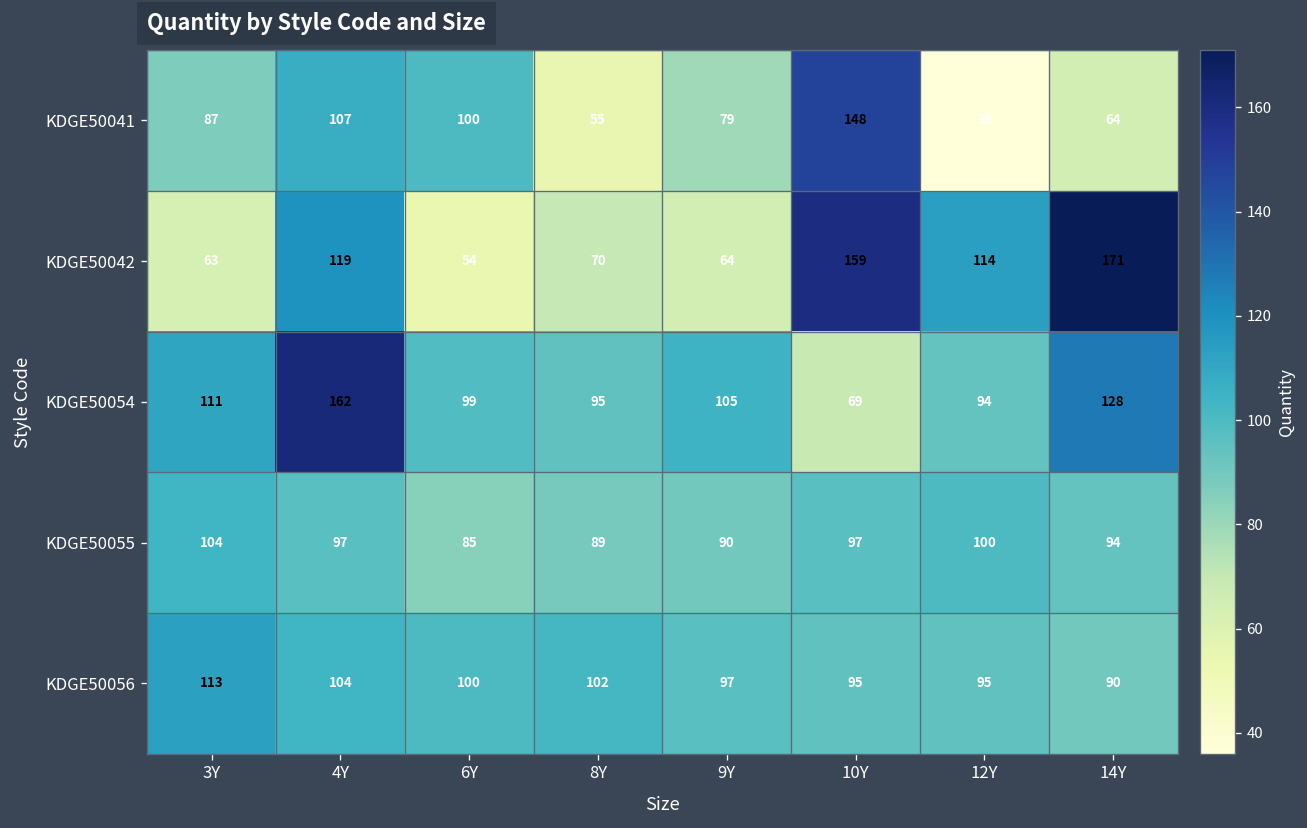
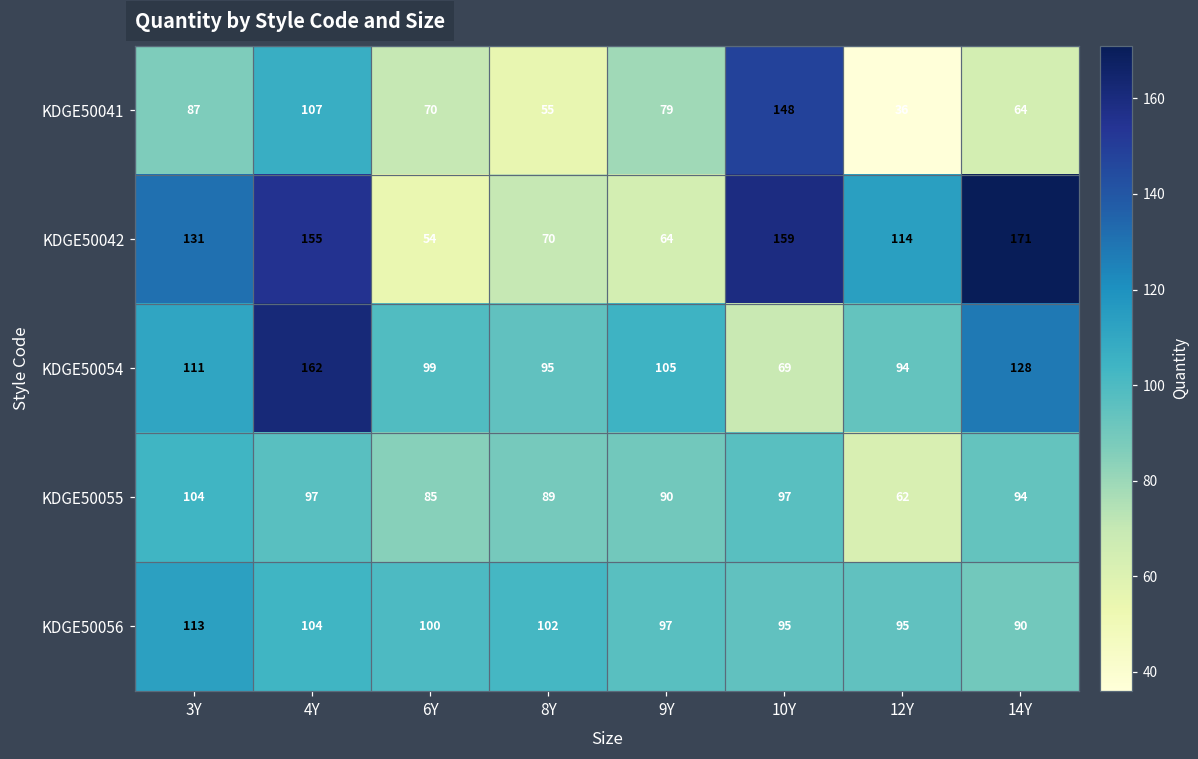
  {
    "KDGE50041": {
      "3Y": 87,
      "4Y": 107,
-     "6Y": 100,
+     "6Y": 70,
      "8Y": 55,
      "9Y": 79,
      "10Y": 148,
      "14Y": 64
    },
    "KDGE50042": {
-     "3Y": 63,
-     "4Y": 119,
+     "3Y": 131,
+     "4Y": 155,
      "6Y": 54,
      "8Y": 70,
      "9Y": 64,
      "10Y": 159,
      "12Y": 114,
      "14Y": 171
    },
    "KDGE50054": {
      "3Y": 111,
      "4Y": 162,
      "6Y": 99,
      "8Y": 95,
      "9Y": 105,
      "10Y": 69,
      "12Y": 94,
      "14Y": 128
    },
    "KDGE50055": {
      "3Y": 104,
      "4Y": 97,
      "6Y": 85,
      "8Y": 89,
      "9Y": 90,
      "10Y": 97,
-     "12Y": 100,
+     "12Y": 62,
      "14Y": 94
    },
    "KDGE50056": {
      "3Y": 113,
      "4Y": 104,
      "6Y": 100,
      "8Y": 102,
      "9Y": 97,
      "10Y": 95,
      "12Y": 95,
      "14Y": 90
    }
  }
